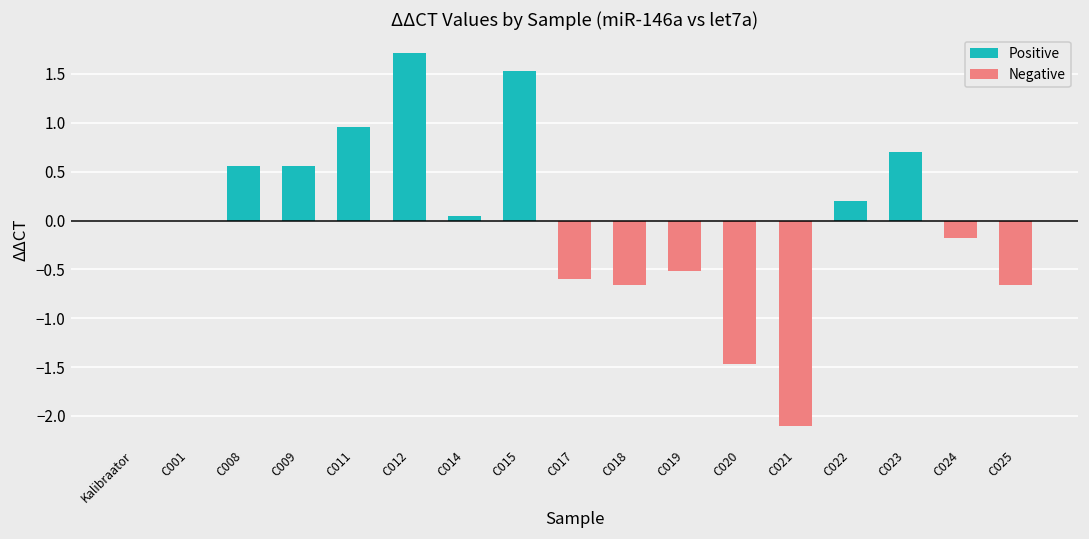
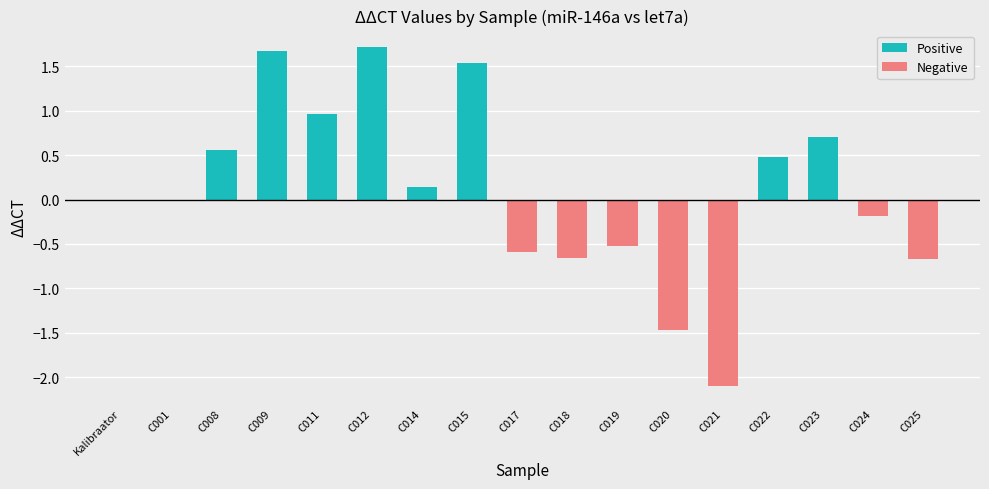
  {
    "Positive": {
      "Kalibraator": 0.0,
      "C001": 0.0,
      "C008": 0.6,
-     "C009": 0.6,
+     "C009": 1.7,
      "C011": 1.0,
      "C012": 1.7,
-     "C014": 0.0,
+     "C014": 0.1,
      "C015": 1.5,
      "C017": 0.0,
      "C018": 0.0,
      "C019": 0.0,
      "C020": 0.0,
      "C021": 0.0,
-     "C022": 0.2,
+     "C022": 0.5,
      "C023": 0.7,
      "C024": 0.0,
      "C025": 0.0
    },
    "Negative": {
      "Kalibraator": 0.0,
      "C001": 0.0,
      "C008": 0.0,
      "C009": 0.0,
      "C011": 0.0,
      "C012": 0.0,
      "C014": 0.0,
      "C015": 0.0,
      "C017": -0.6,
      "C018": -0.7,
      "C019": -0.5,
      "C020": -1.5,
      "C021": -2.1,
      "C022": 0.0,
      "C023": 0.0,
      "C024": -0.2,
      "C025": -0.7
    }
  }
